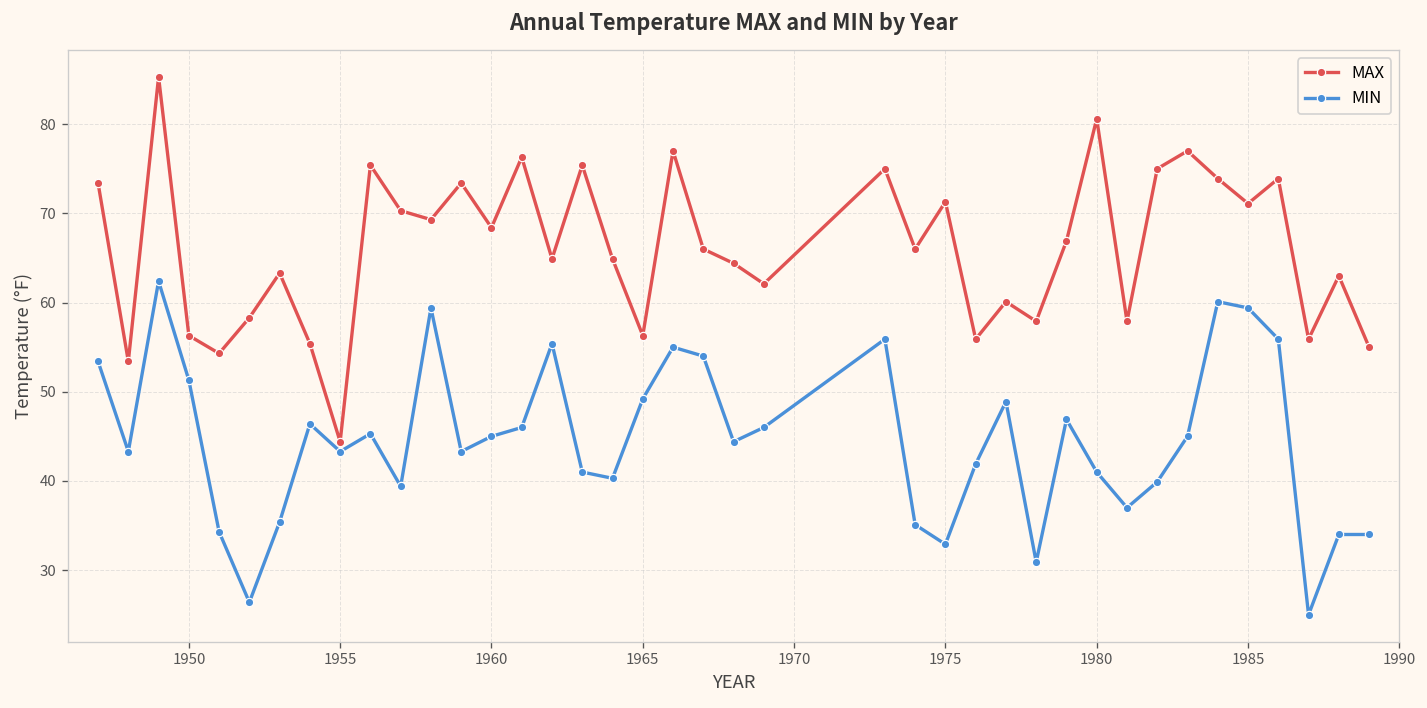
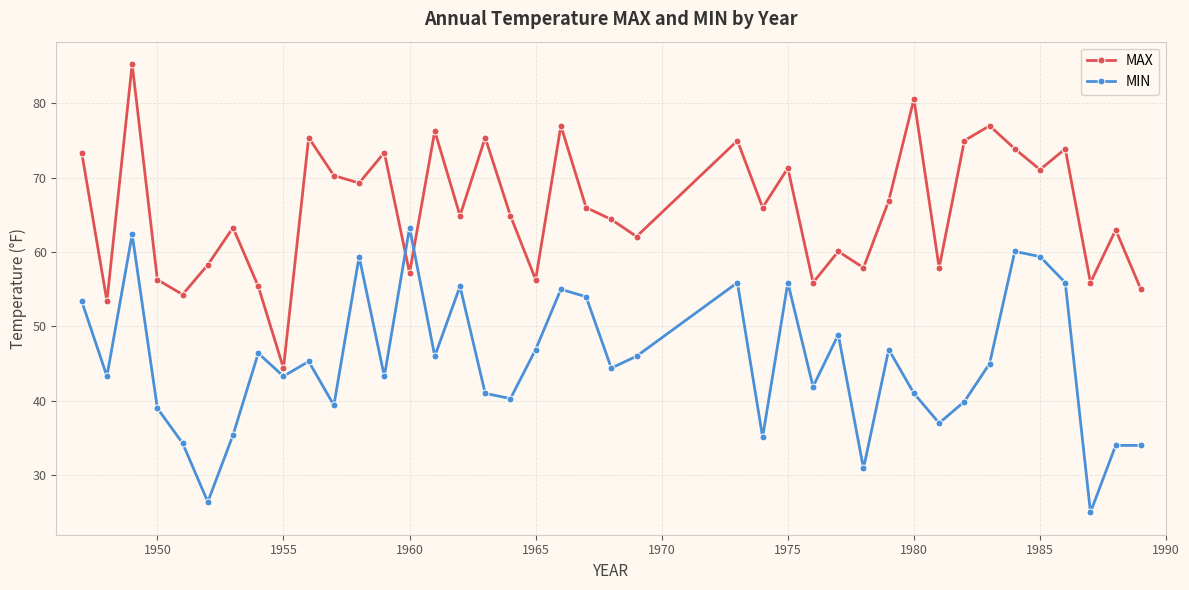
  {
    "MAX": {
      "1950": 56,
      "1955": 44,
-     "1960": 68,
+     "1960": 57,
      "1965": 56,
      "1975": 71,
      "1980": 81,
      "1985": 71
    },
    "MIN": {
-     "1950": 51,
+     "1950": 39,
      "1955": 43,
-     "1960": 45,
-     "1965": 49,
-     "1975": 33,
+     "1960": 63,
+     "1965": 47,
+     "1975": 56,
      "1980": 41,
      "1985": 59
    }
  }
